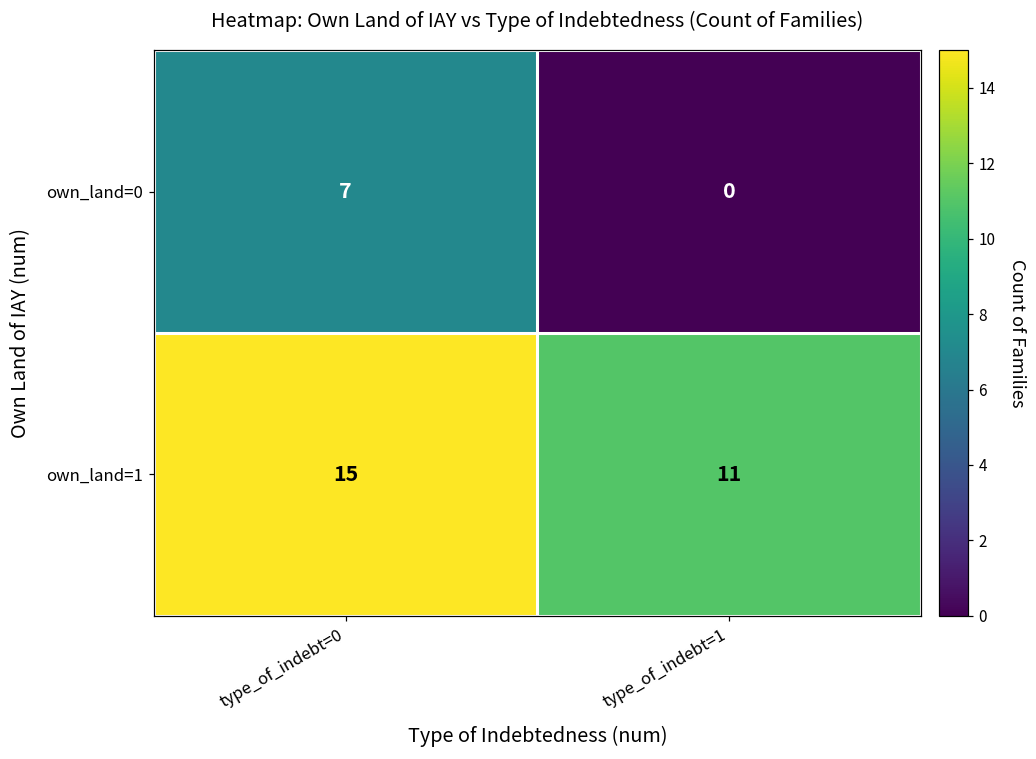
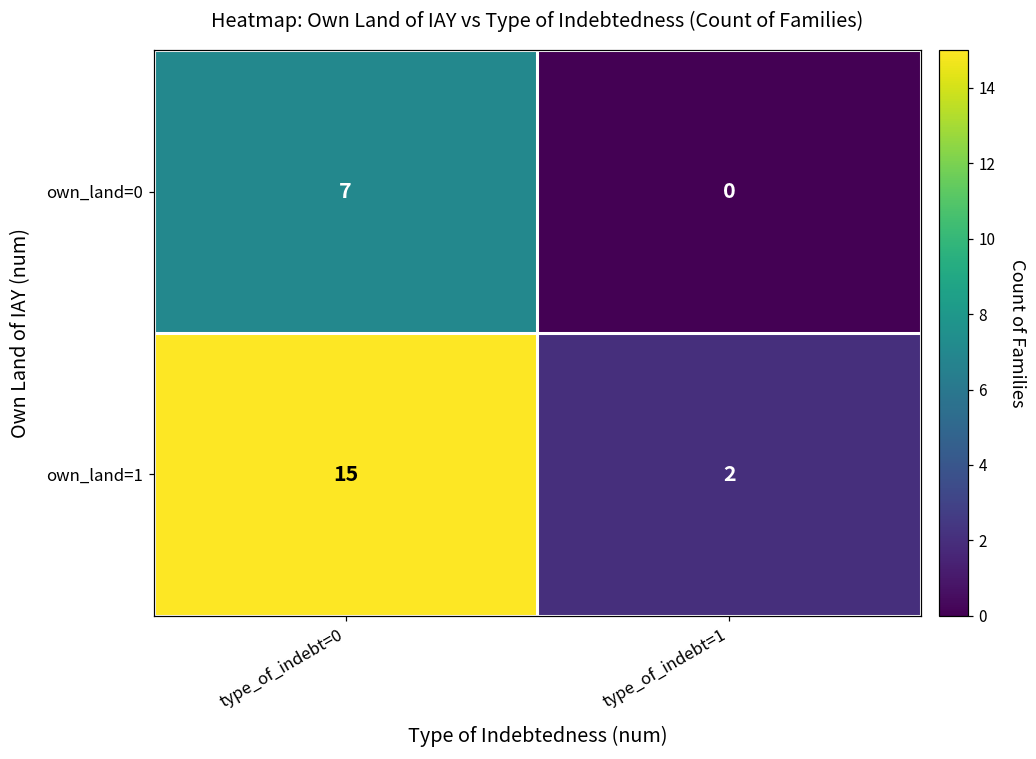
  {
    "own_land=0": {
      "type_of_indebt=0": 7,
      "type_of_indebt=1": 0
    },
    "own_land=1": {
      "type_of_indebt=0": 15,
-     "type_of_indebt=1": 11
+     "type_of_indebt=1": 2
    }
  }
